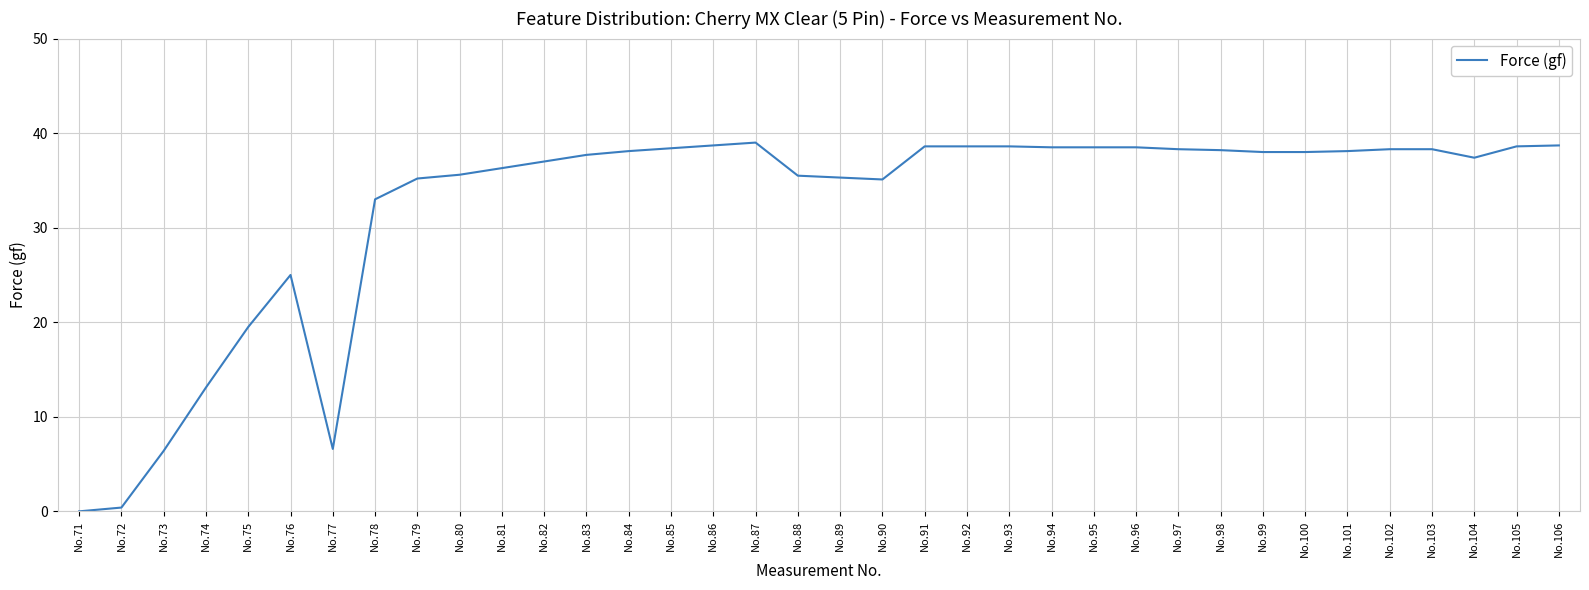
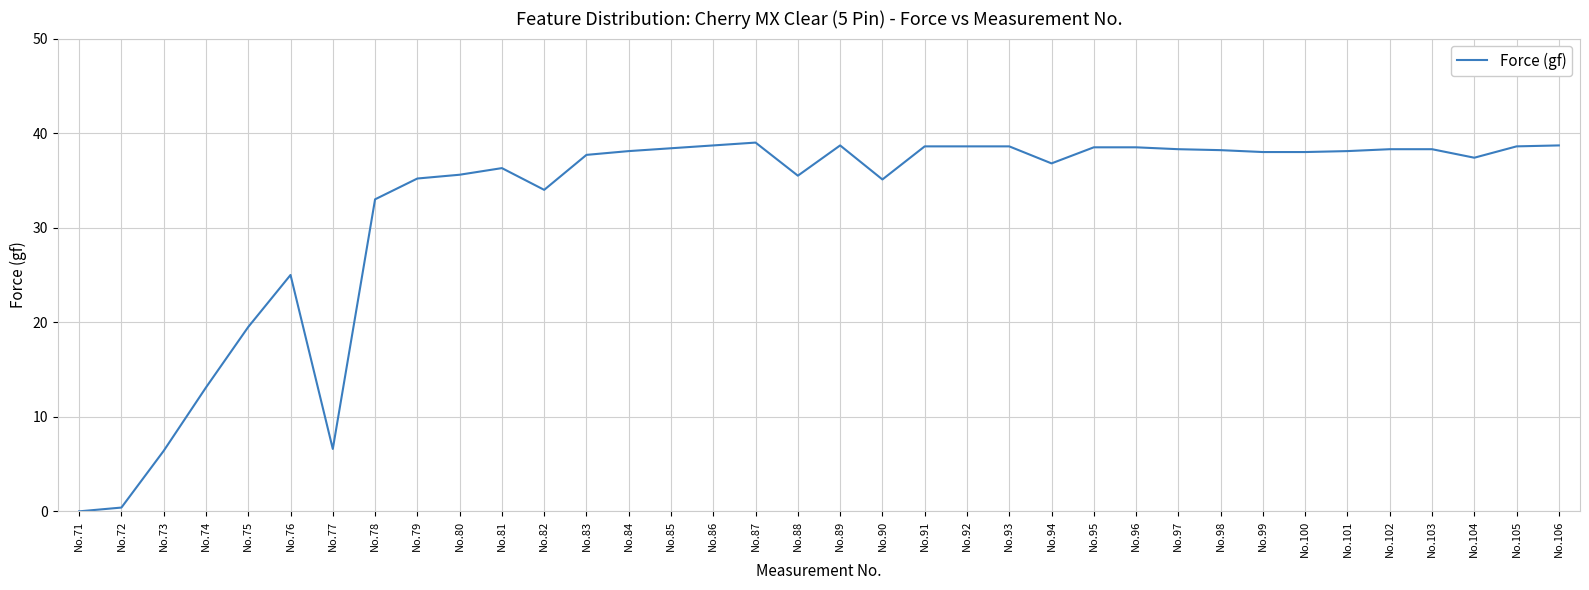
  {
    "No.71": 0,
    "No.72": 0,
    "No.73": 6,
    "No.74": 13,
    "No.75": 20,
    "No.76": 25,
    "No.77": 7,
    "No.78": 33,
    "No.79": 35,
    "No.80": 36,
    "No.81": 36,
-   "No.82": 37,
+   "No.82": 34,
    "No.83": 38,
    "No.84": 38,
    "No.85": 38,
    "No.86": 39,
    "No.87": 39,
    "No.88": 36,
-   "No.89": 35,
+   "No.89": 39,
    "No.90": 35,
    "No.91": 39,
    "No.92": 39,
    "No.93": 39,
-   "No.94": 39,
+   "No.94": 37,
    "No.95": 39,
    "No.96": 39,
    "No.97": 38,
    "No.98": 38,
    "No.99": 38,
    "No.100": 38,
    "No.101": 38,
    "No.102": 38,
    "No.103": 38,
    "No.104": 37,
    "No.105": 39,
    "No.106": 39
  }
